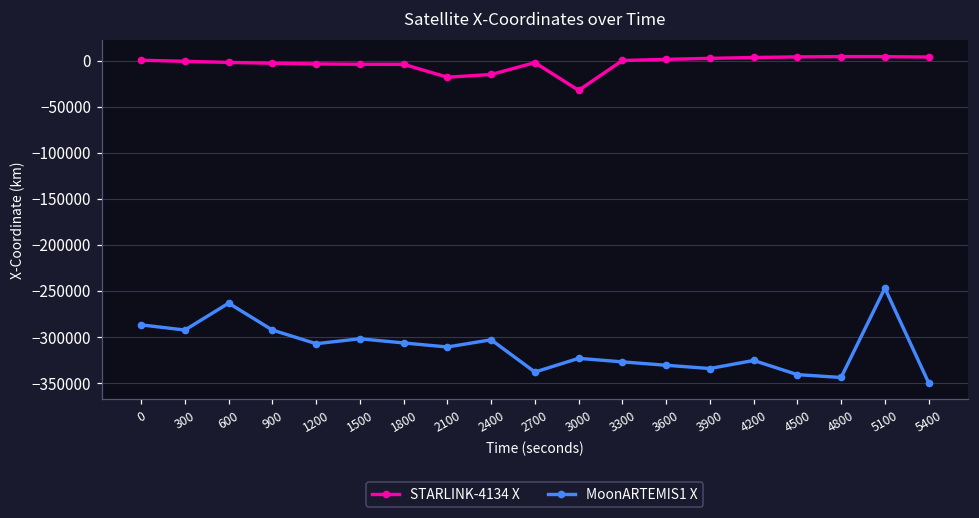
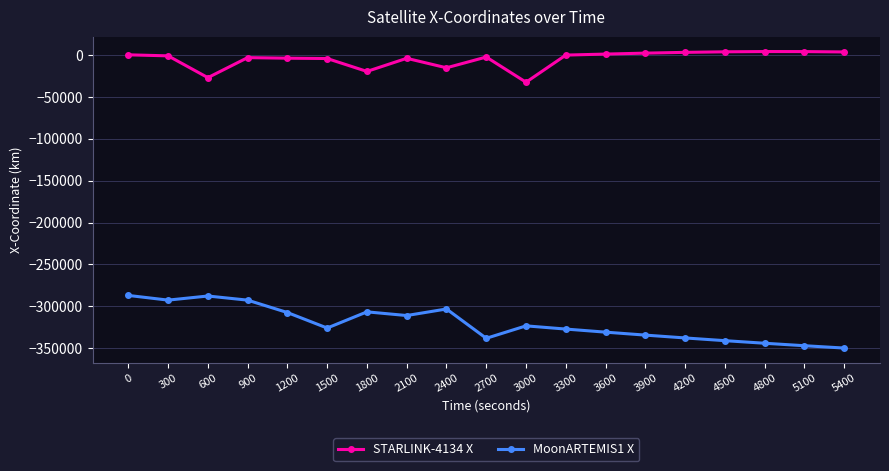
  {
    "STARLINK-4134 X": {
      "0": 0,
      "300": 0,
-     "600": 0,
+     "600": -30000,
      "900": 0,
      "1200": 0,
      "1500": 0,
-     "1800": 0,
-     "2100": -20000,
+     "1800": -20000,
+     "2100": 0,
      "2400": -20000,
      "2700": 0,
      "3000": -30000,
      "3300": 0,
      "3600": 0,
      "3900": 0,
      "4200": 0,
      "4500": 0,
      "4800": 0,
      "5100": 0,
      "5400": 0
    },
    "MoonARTEMIS1 X": {
      "0": -290000,
      "300": -290000,
-     "600": -260000,
+     "600": -290000,
      "900": -290000,
      "1200": -310000,
-     "1500": -300000,
+     "1500": -330000,
      "1800": -310000,
      "2100": -310000,
      "2400": -300000,
      "2700": -340000,
      "3000": -320000,
      "3300": -330000,
      "3600": -330000,
      "3900": -330000,
-     "4200": -330000,
+     "4200": -340000,
      "4500": -340000,
      "4800": -340000,
-     "5100": -250000,
+     "5100": -350000,
      "5400": -350000
    }
  }
